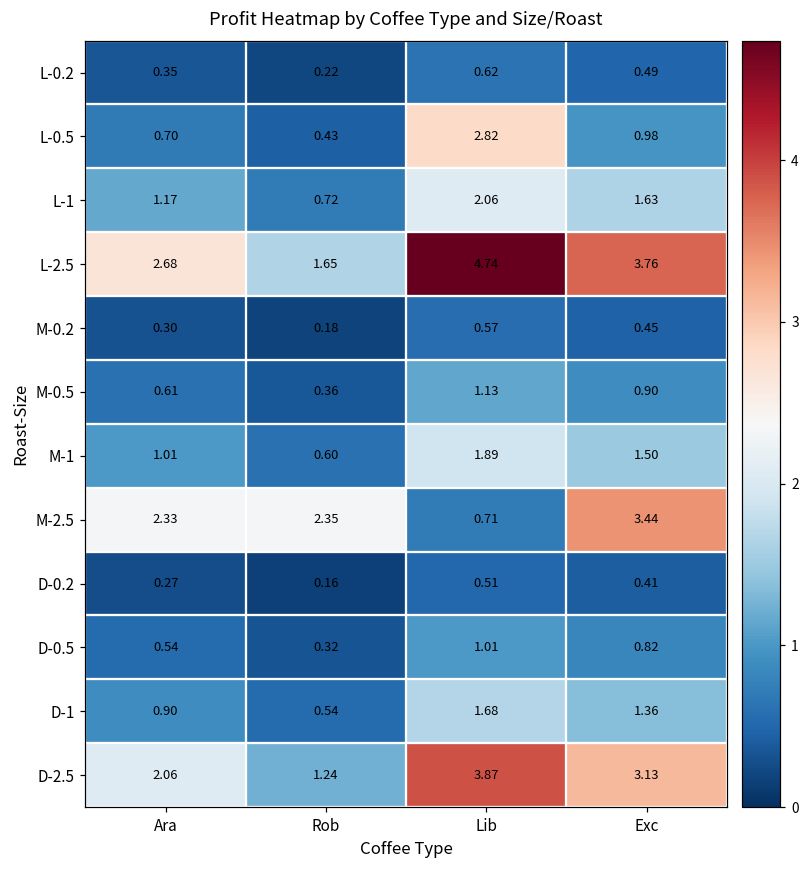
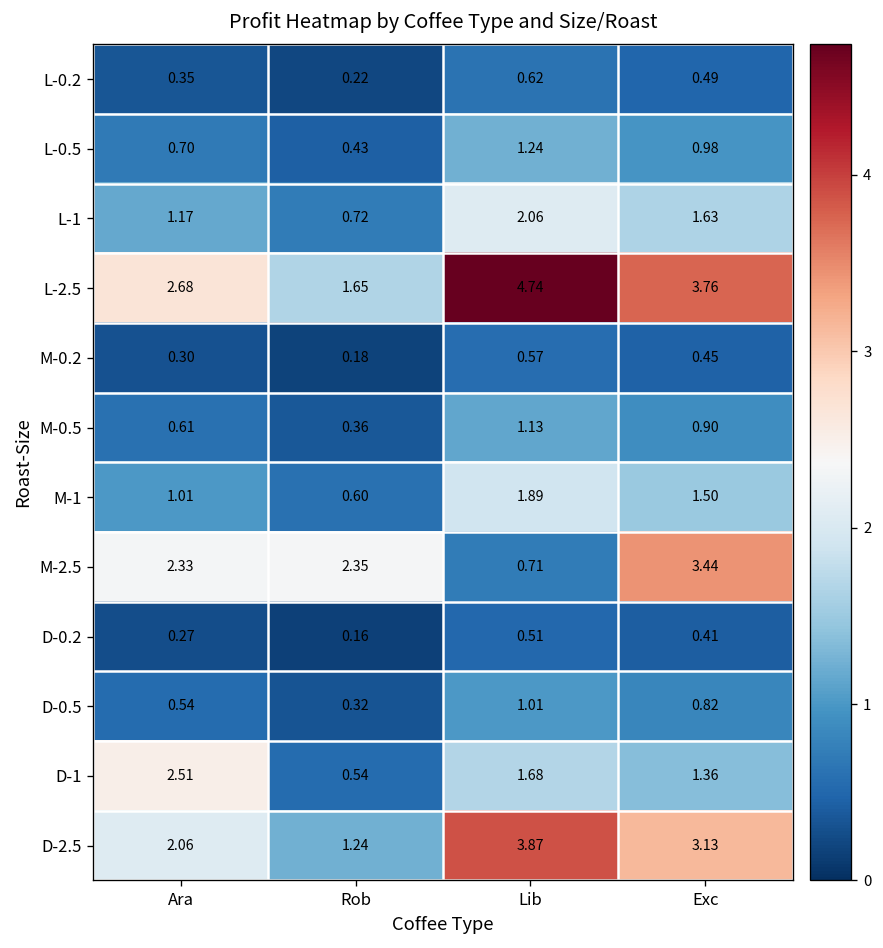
  {
    "L-0.2": {
      "Ara": 0.35,
      "Rob": 0.22,
      "Lib": 0.62,
      "Exc": 0.49
    },
    "L-0.5": {
      "Ara": 0.70,
      "Rob": 0.43,
-     "Lib": 2.82,
+     "Lib": 1.24,
      "Exc": 0.98
    },
    "L-1": {
      "Ara": 1.17,
      "Rob": 0.72,
      "Lib": 2.06,
      "Exc": 1.63
    },
    "L-2.5": {
      "Ara": 2.68,
      "Rob": 1.65,
      "Lib": 4.74,
      "Exc": 3.76
    },
    "M-0.2": {
      "Ara": 0.30,
      "Rob": 0.18,
      "Lib": 0.57,
      "Exc": 0.45
    },
    "M-0.5": {
      "Ara": 0.61,
      "Rob": 0.36,
      "Lib": 1.13,
      "Exc": 0.90
    },
    "M-1": {
      "Ara": 1.01,
      "Rob": 0.60,
      "Lib": 1.89,
      "Exc": 1.50
    },
    "M-2.5": {
      "Ara": 2.33,
      "Rob": 2.35,
      "Lib": 0.71,
      "Exc": 3.44
    },
    "D-0.2": {
      "Ara": 0.27,
      "Rob": 0.16,
      "Lib": 0.51,
      "Exc": 0.41
    },
    "D-0.5": {
      "Ara": 0.54,
      "Rob": 0.32,
      "Lib": 1.01,
      "Exc": 0.82
    },
    "D-1": {
-     "Ara": 0.90,
+     "Ara": 2.51,
      "Rob": 0.54,
      "Lib": 1.68,
      "Exc": 1.36
    },
    "D-2.5": {
      "Ara": 2.06,
      "Rob": 1.24,
      "Lib": 3.87,
      "Exc": 3.13
    }
  }
